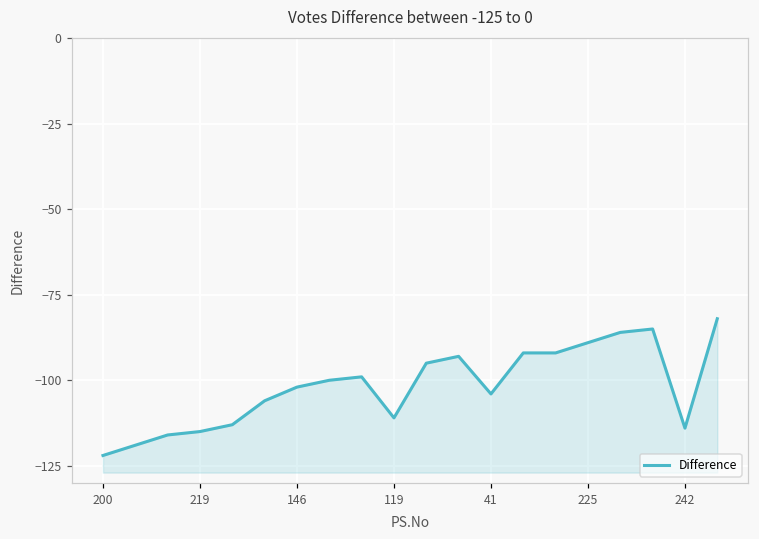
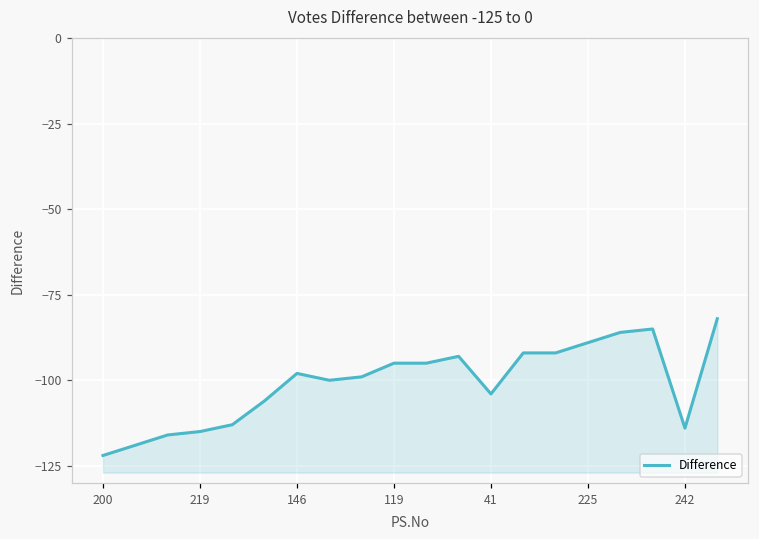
  {
    "200": -122,
    "219": -115,
-   "146": -102,
-   "119": -111,
+   "146": -98,
+   "119": -95,
    "41": -104,
    "225": -89,
    "242": -114
  }
